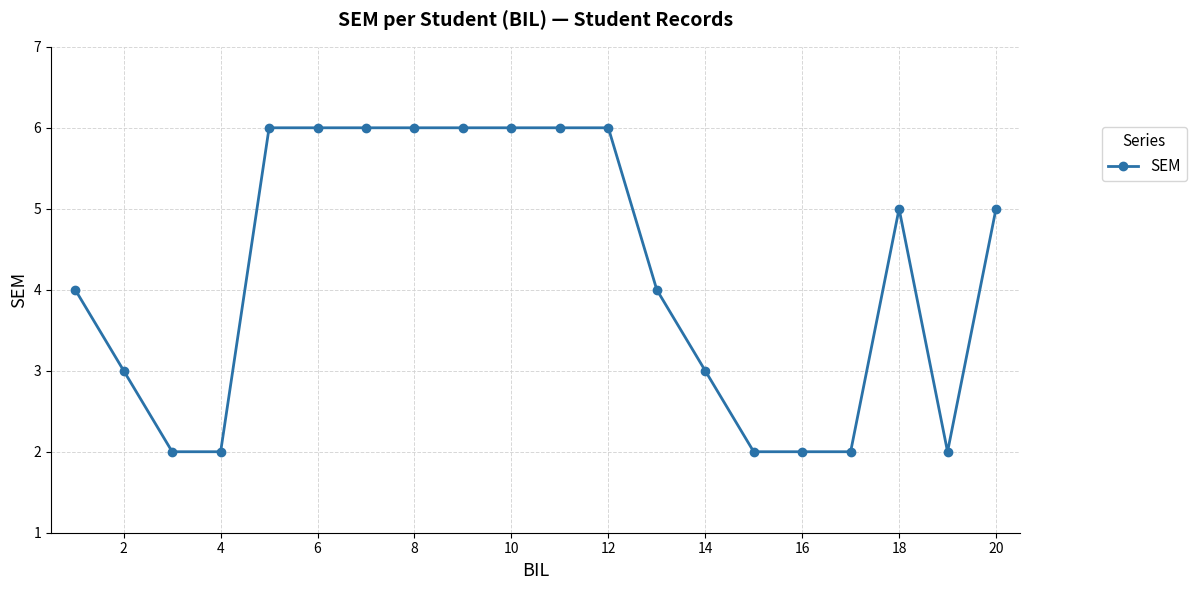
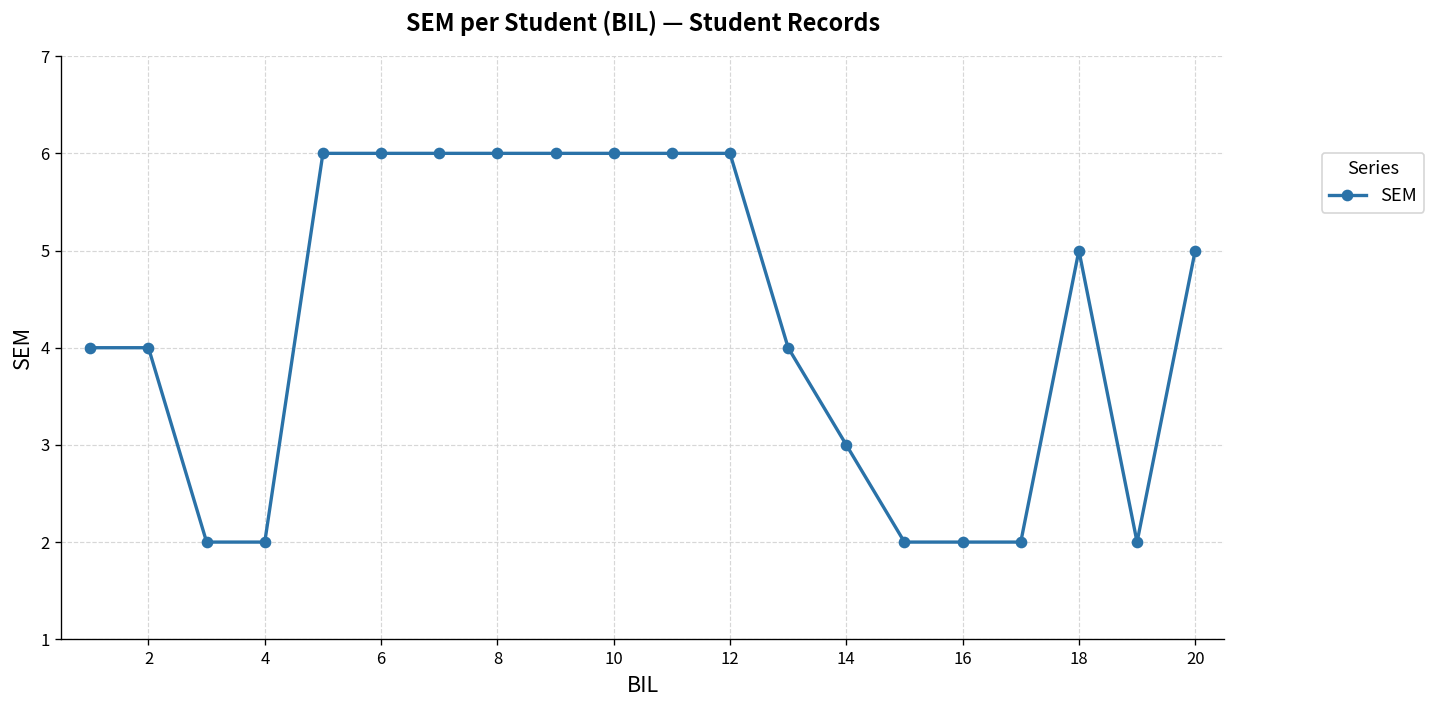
  {
-   "2": 3,
+   "2": 4,
    "4": 2,
    "6": 6,
    "8": 6,
    "10": 6,
    "12": 6,
    "14": 3,
    "16": 2,
    "18": 5,
    "20": 5
  }
